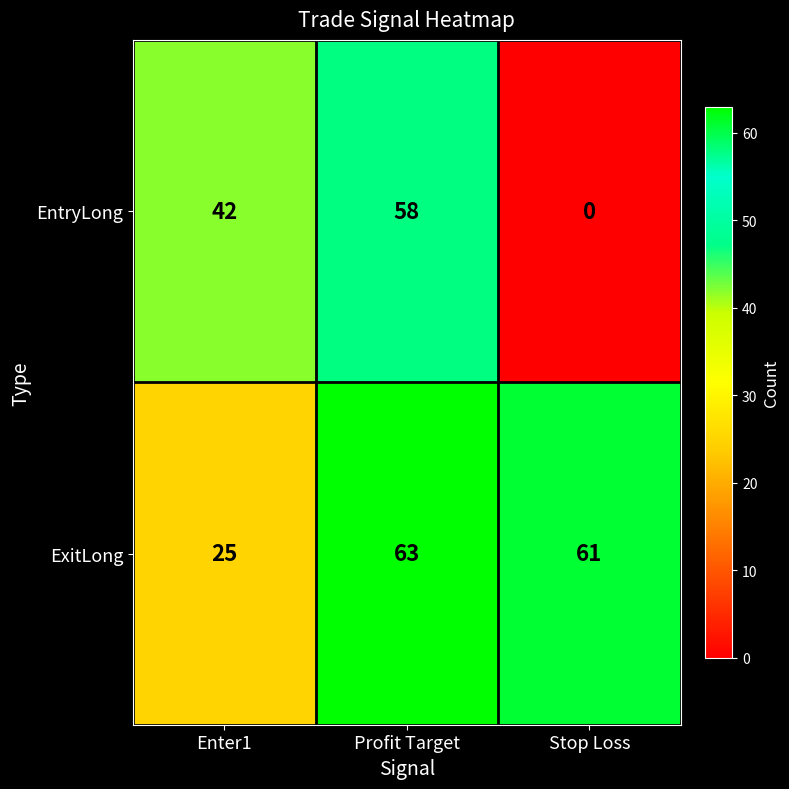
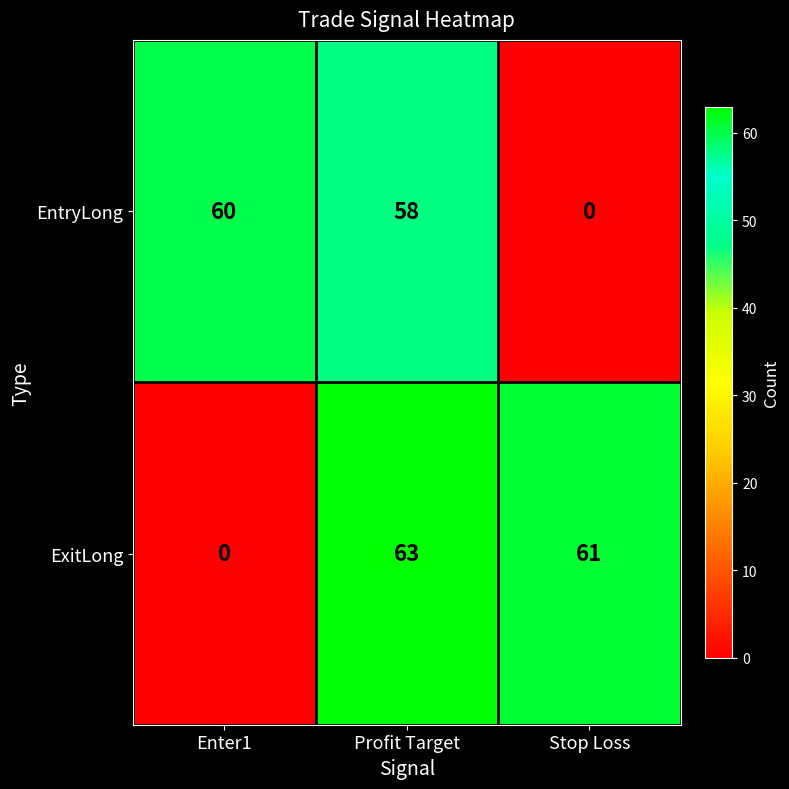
  {
    "EntryLong": {
-     "Enter1": 42,
+     "Enter1": 60,
      "Profit Target": 58,
      "Stop Loss": 0
    },
    "ExitLong": {
-     "Enter1": 25,
+     "Enter1": 0,
      "Profit Target": 63,
      "Stop Loss": 61
    }
  }
